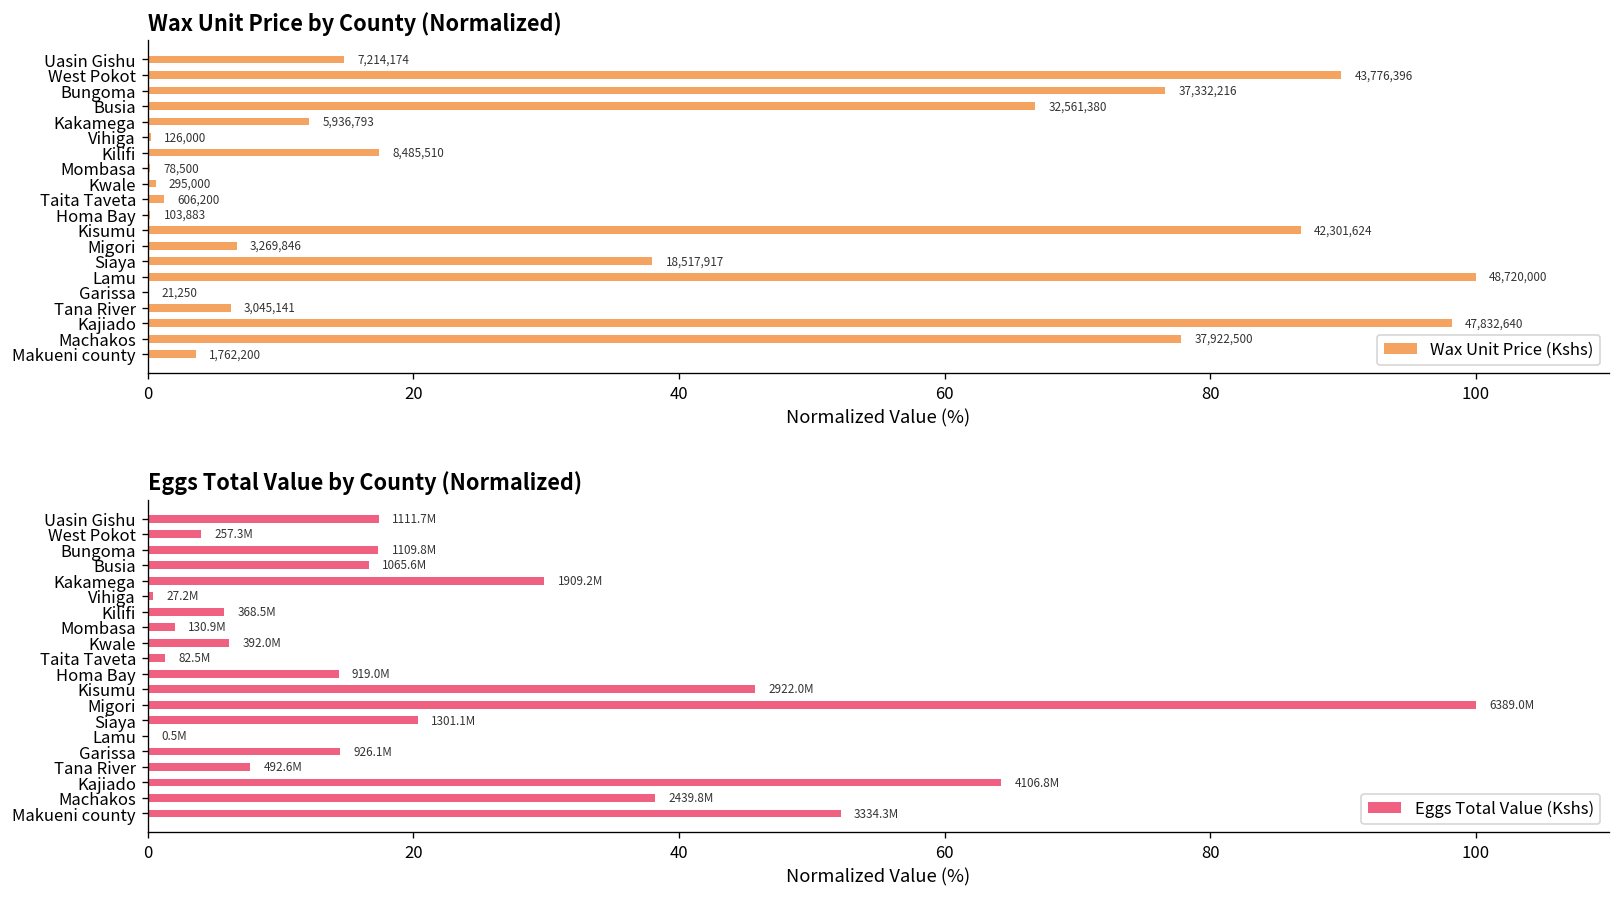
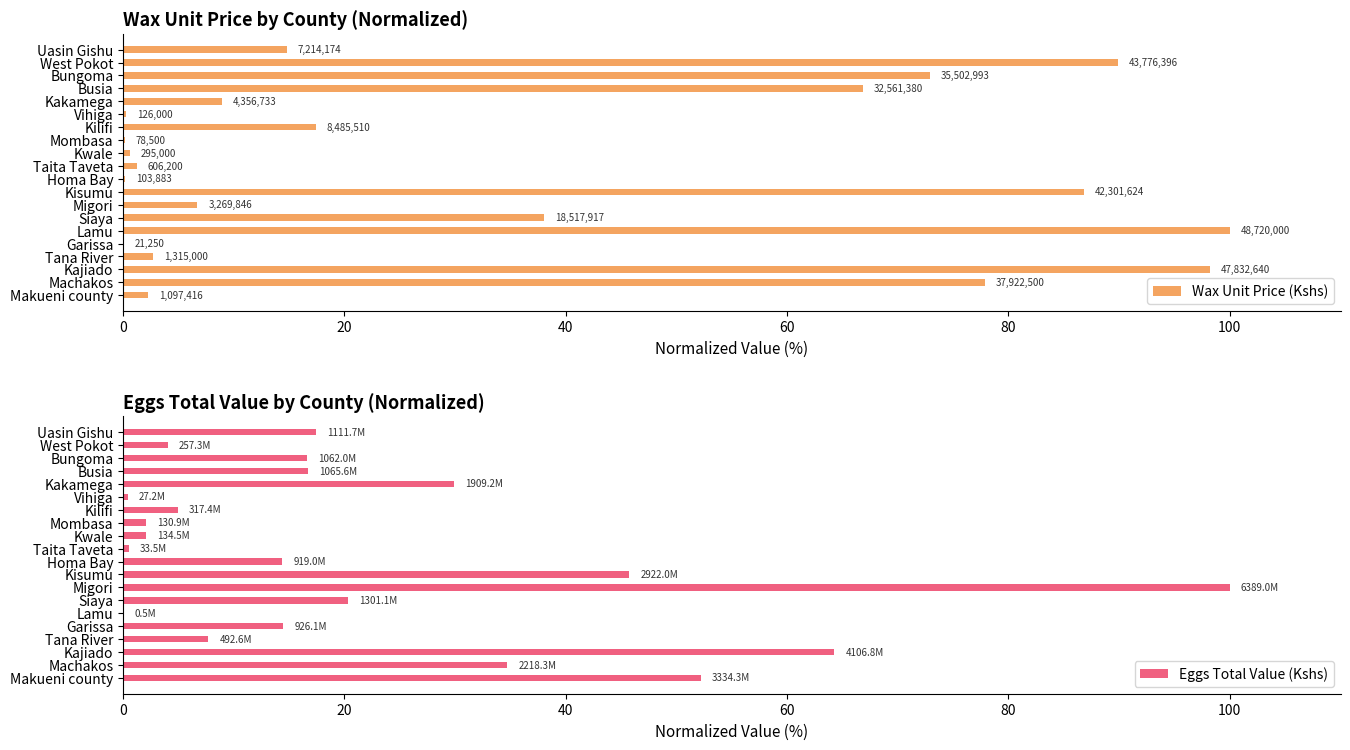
  {
    "Wax Unit Price by County (Normalized)": {
-     "Bungoma": "37,332,216",
-     "Kakamega": "5,936,793",
-     "Tana River": "3,045,141",
-     "Makueni county": "1,762,200"
+     "Bungoma": "35,502,993",
+     "Kakamega": "4,356,733",
+     "Tana River": "1,315,000",
+     "Makueni county": "1,097,416"
    },
    "Eggs Total Value by County (Normalized)": {
-     "Bungoma": "1109.8M",
-     "Kilifi": "368.5M",
-     "Kwale": "392.0M",
-     "Taita Taveta": "82.5M",
-     "Machakos": "2439.8M"
+     "Bungoma": "1062.0M",
+     "Kilifi": "317.4M",
+     "Kwale": "134.5M",
+     "Taita Taveta": "33.5M",
+     "Machakos": "2218.3M"
    }
  }
